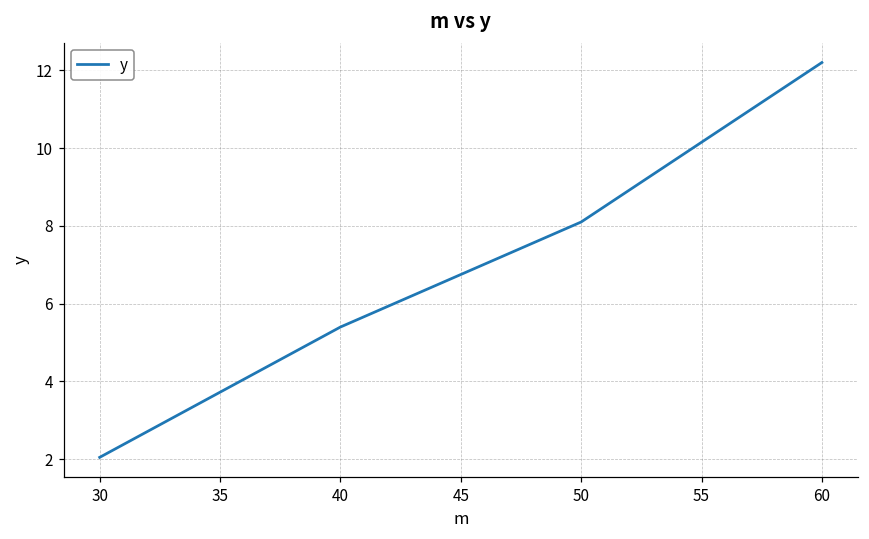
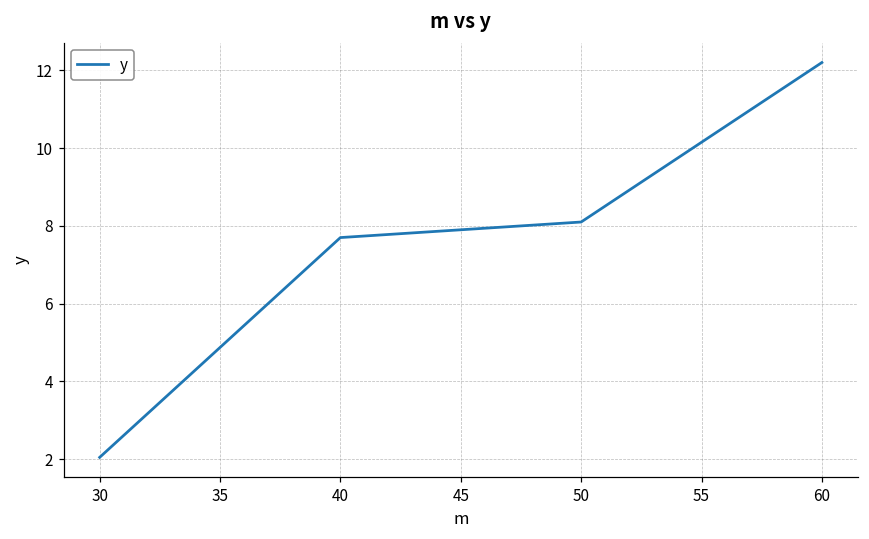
  {
    "30": 2.1,
-   "40": 5.4,
+   "40": 7.7,
    "50": 8.1,
    "60": 12.2
  }
